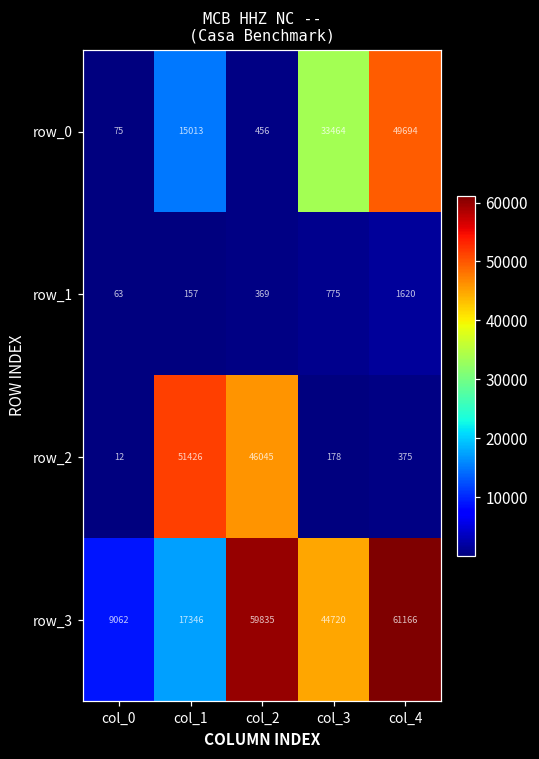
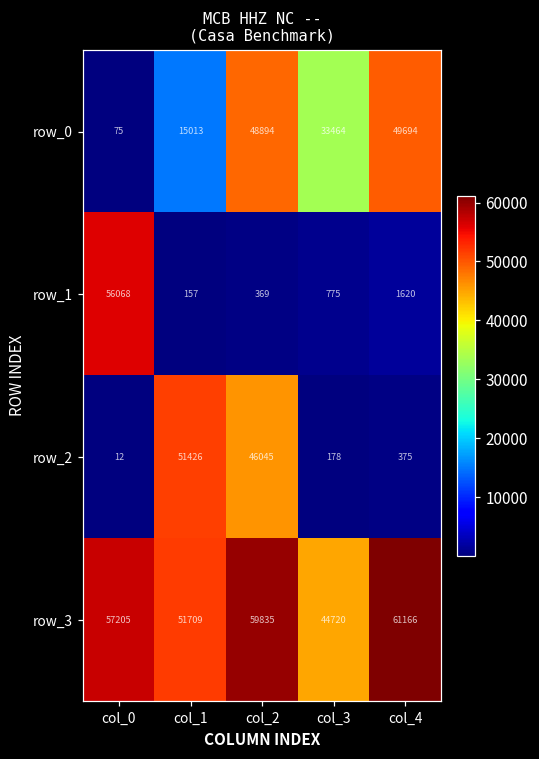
  {
    "row_0": {
      "col_0": 75,
      "col_1": 15013,
-     "col_2": 456,
+     "col_2": 48894,
      "col_3": 33464,
      "col_4": 49694
    },
    "row_1": {
-     "col_0": 63,
+     "col_0": 56068,
      "col_1": 157,
      "col_2": 369,
      "col_3": 775,
      "col_4": 1620
    },
    "row_2": {
      "col_0": 12,
      "col_1": 51426,
      "col_2": 46045,
      "col_3": 178,
      "col_4": 375
    },
    "row_3": {
-     "col_0": 9062,
-     "col_1": 17346,
+     "col_0": 57205,
+     "col_1": 51709,
      "col_2": 59835,
      "col_3": 44720,
      "col_4": 61166
    }
  }
